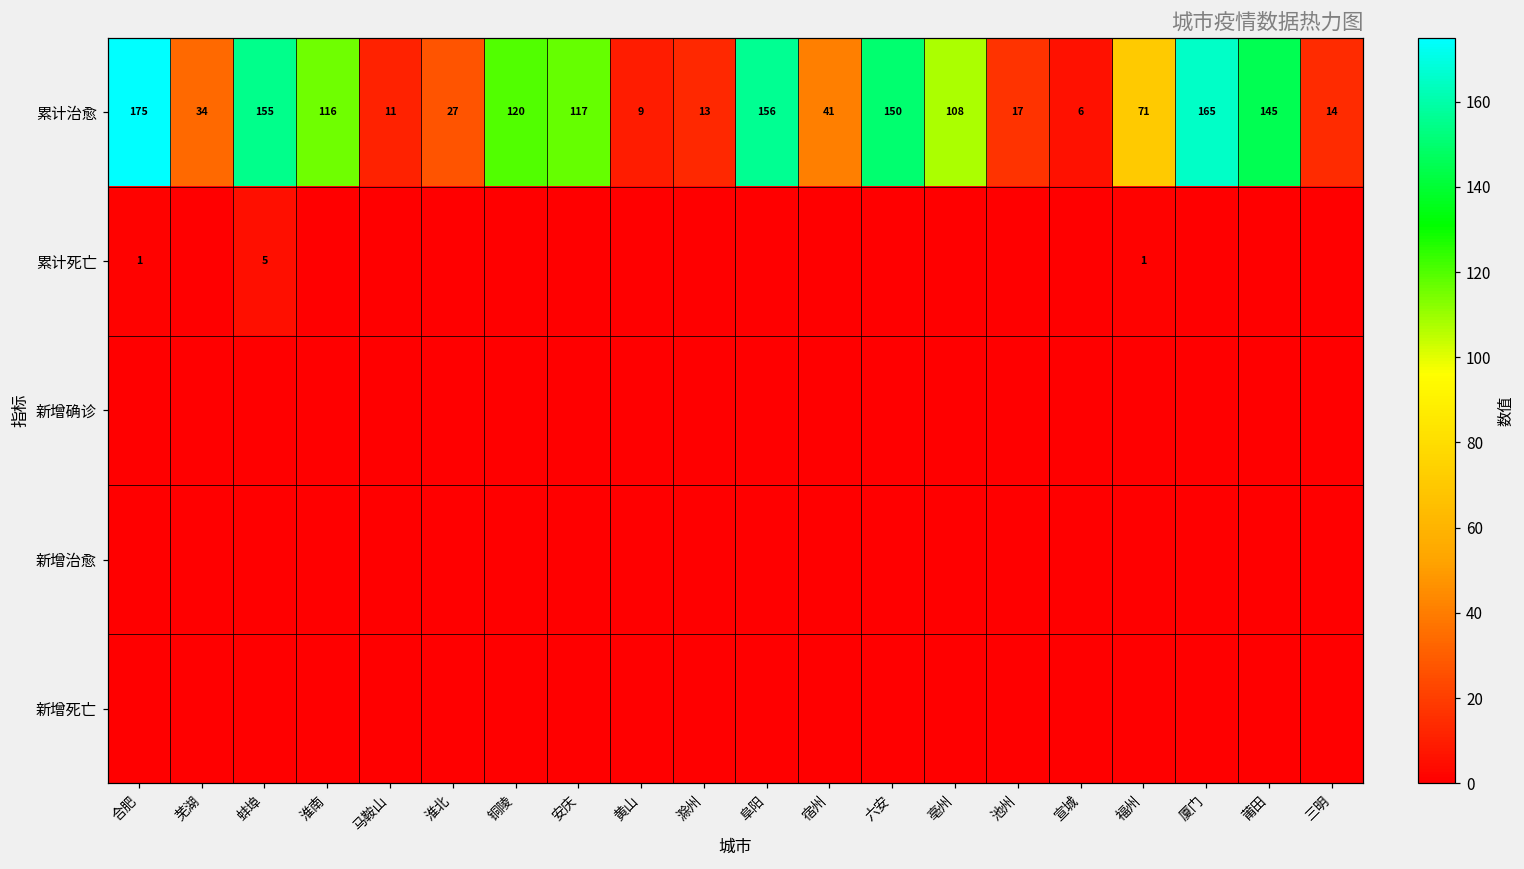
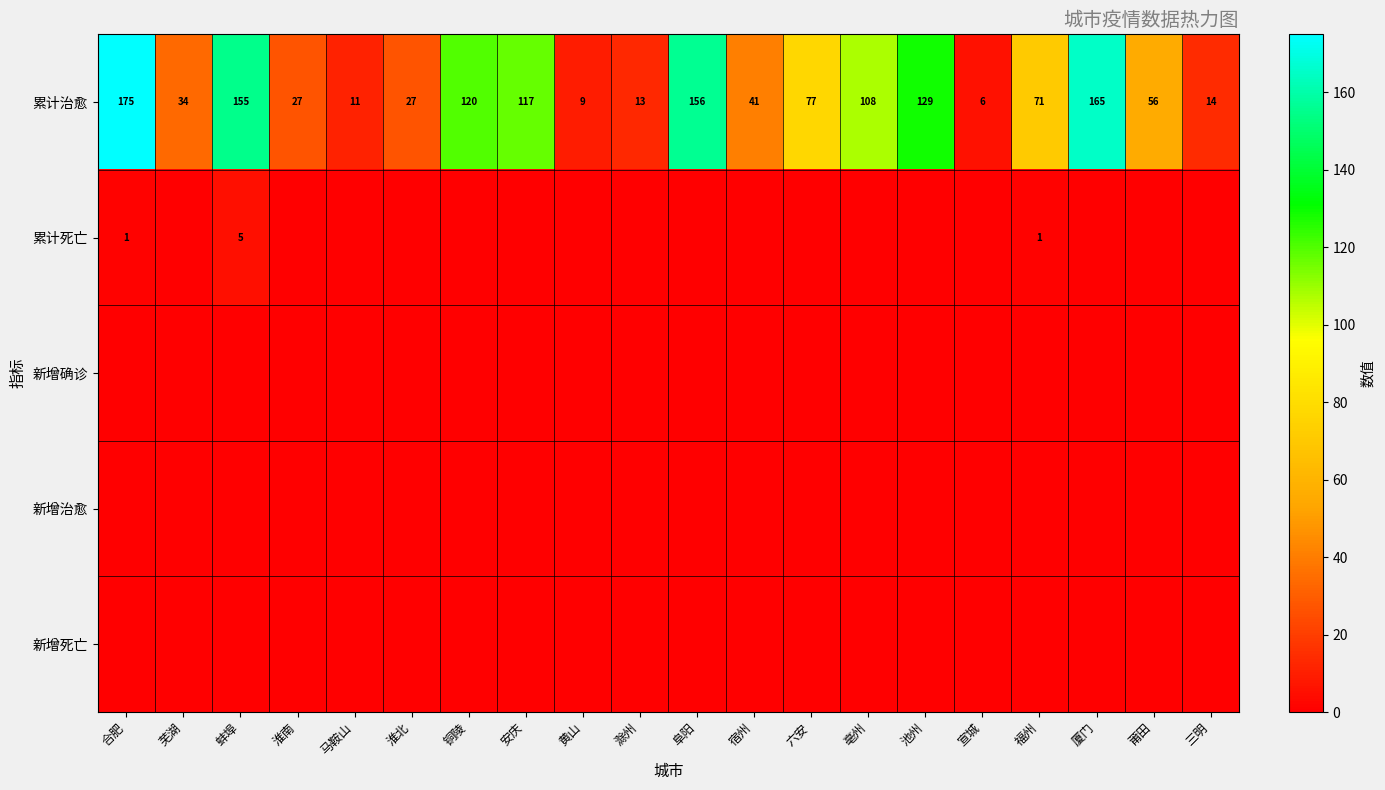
  {
    "累计治愈": {
      "合肥": 175,
      "芜湖": 34,
      "蚌埠": 155,
-     "淮南": 116,
+     "淮南": 27,
      "马鞍山": 11,
      "淮北": 27,
      "铜陵": 120,
      "安庆": 117,
      "黄山": 9,
      "滁州": 13,
      "阜阳": 156,
      "宿州": 41,
-     "六安": 150,
+     "六安": 77,
      "亳州": 108,
-     "池州": 17,
+     "池州": 129,
      "宣城": 6,
      "福州": 71,
      "厦门": 165,
-     "莆田": 145,
+     "莆田": 56,
      "三明": 14
    },
    "累计死亡": {
      "合肥": 1,
      "蚌埠": 5,
      "福州": 1
    }
  }
